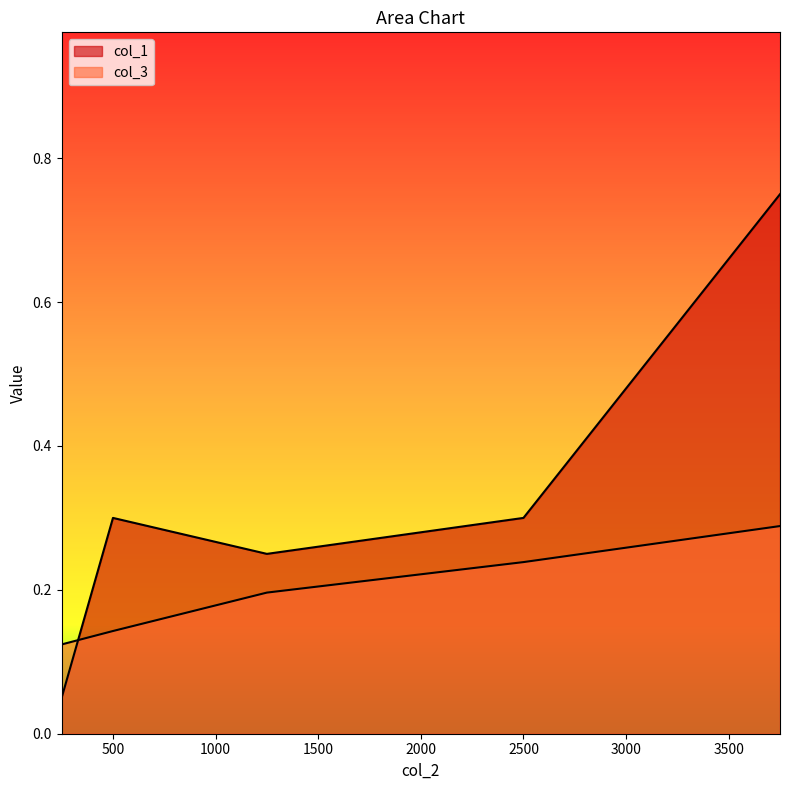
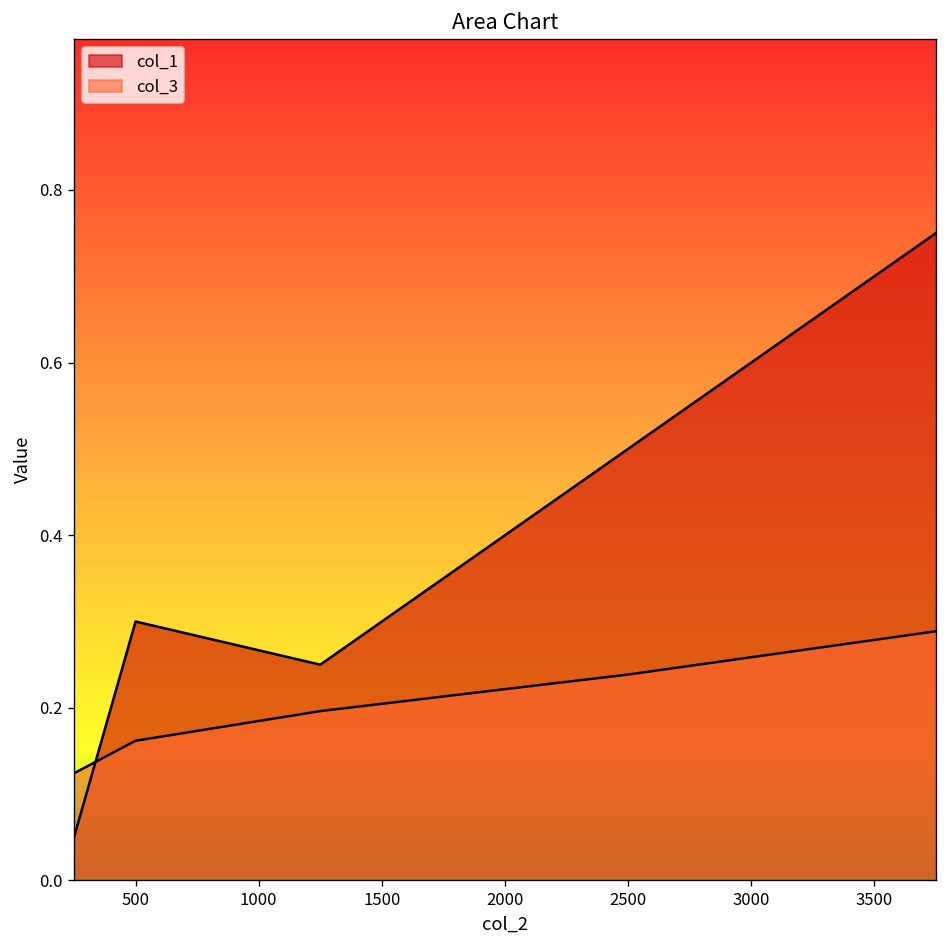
  {
    "col_1": {
      "500": 0.3,
-     "2500": 0.3
+     "2500": 0.5
    },
    "col_3": {
-     "500": 0.14,
+     "500": 0.16,
      "2500": 0.24
    }
  }
